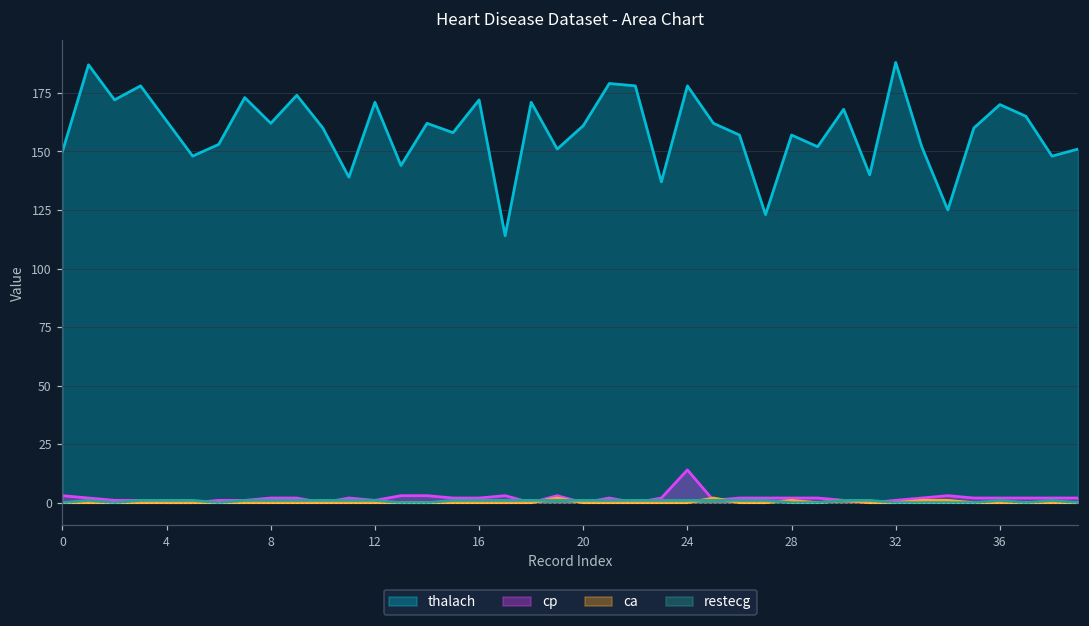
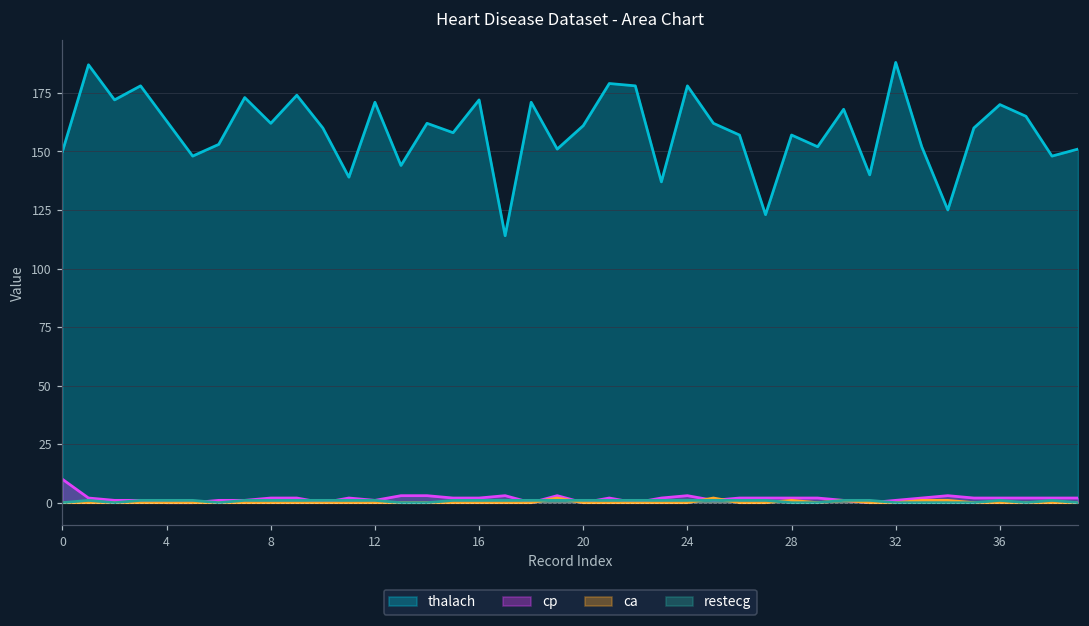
  {
    "cp": {
-     "0": 3,
-     "24": 14
+     "0": 10,
+     "24": 3
    }
  }
